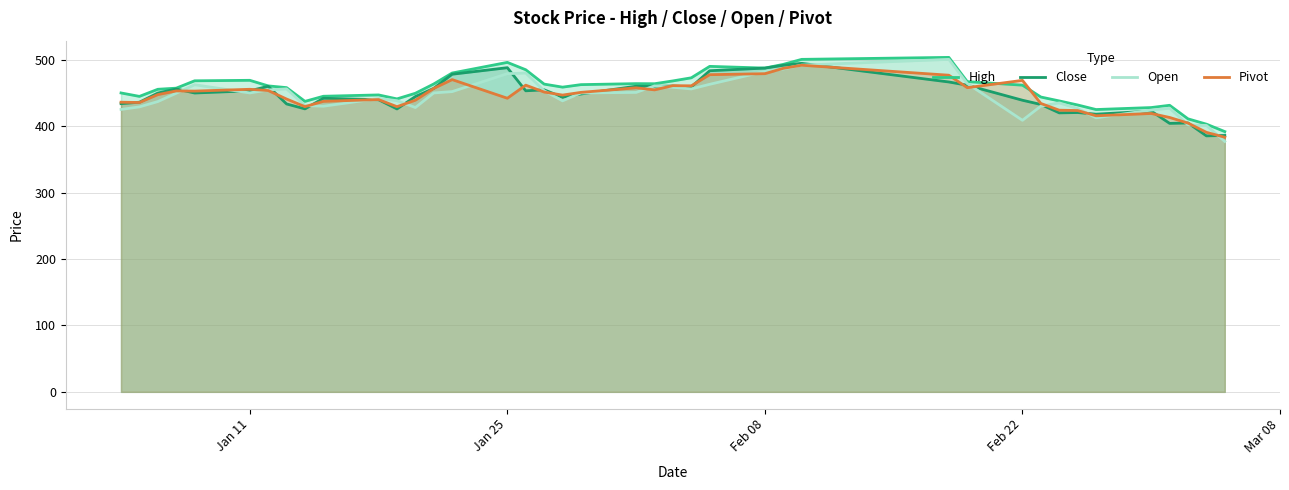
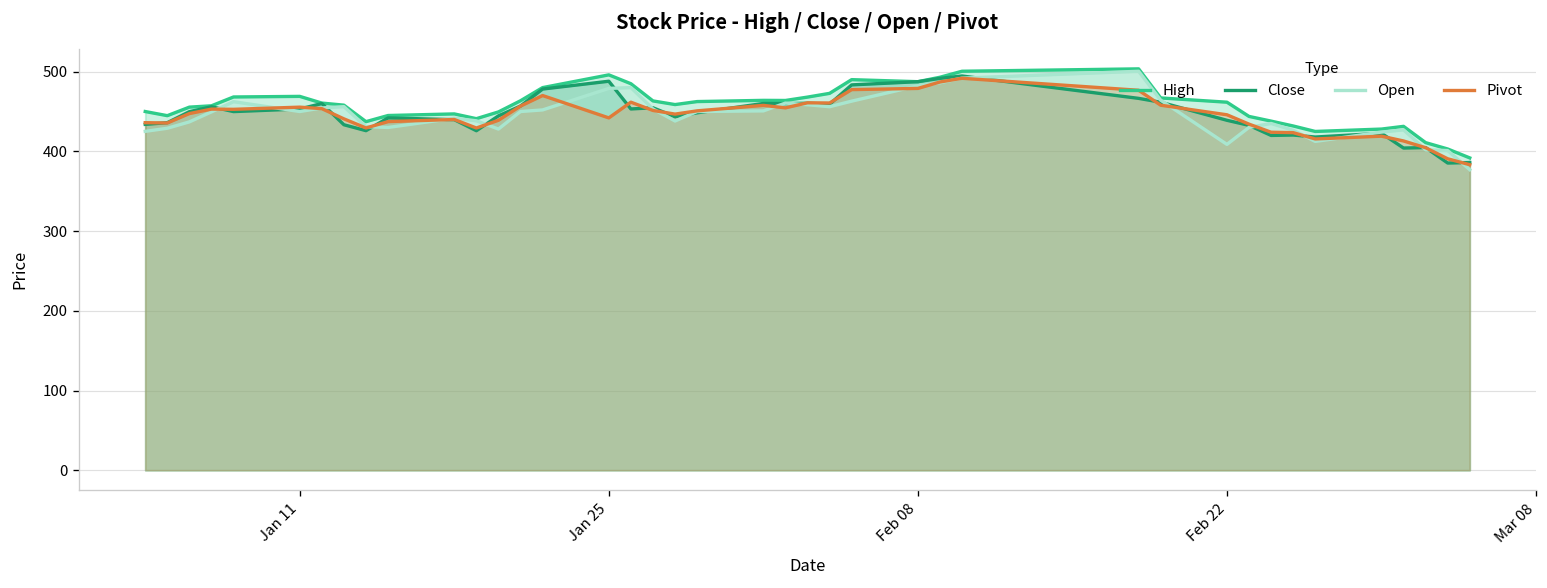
  {
    "Open": {
      "Jan 25": 480,
      "Feb 22": 410
    },
    "Pivot": {
      "Jan 25": 440,
-     "Feb 22": 470
+     "Feb 22": 450
    }
  }
